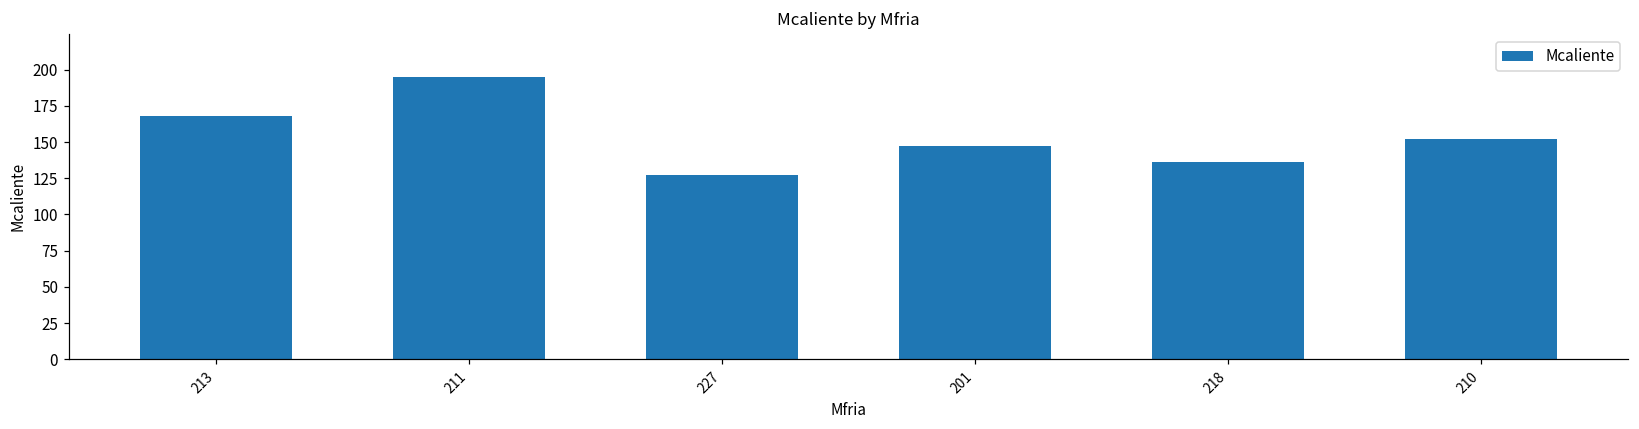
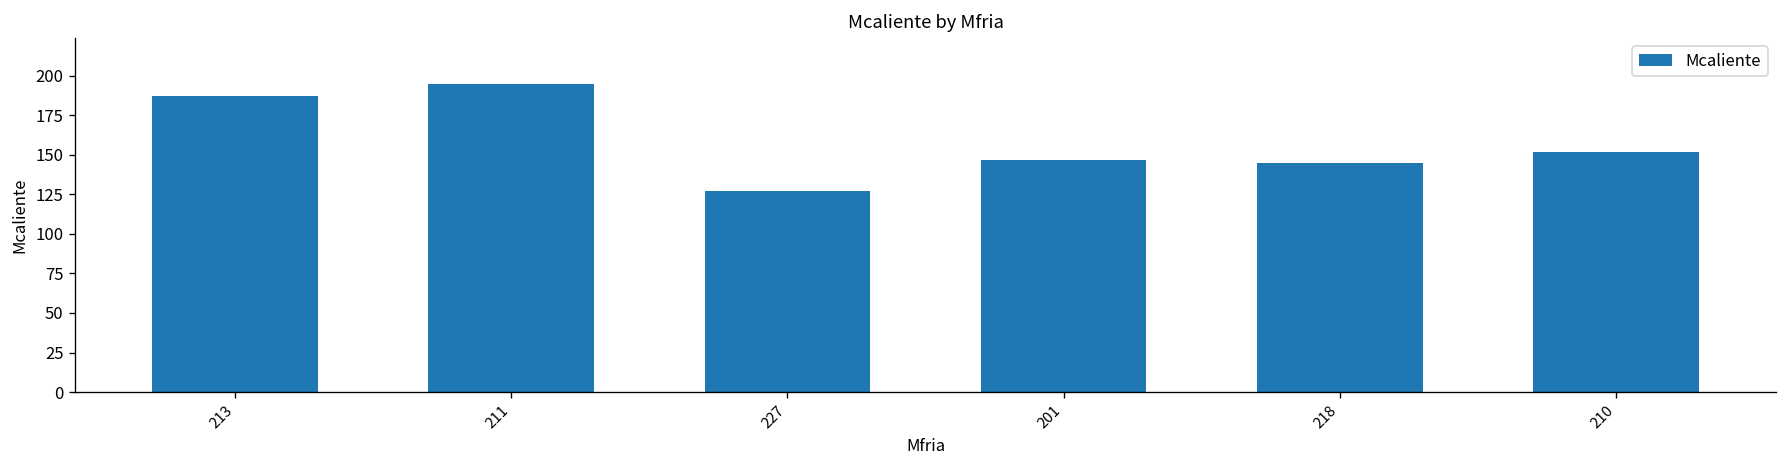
  {
-   "213": 168,
+   "213": 187,
    "211": 195,
    "227": 127,
    "201": 147,
-   "218": 136,
+   "218": 145,
    "210": 152
  }
